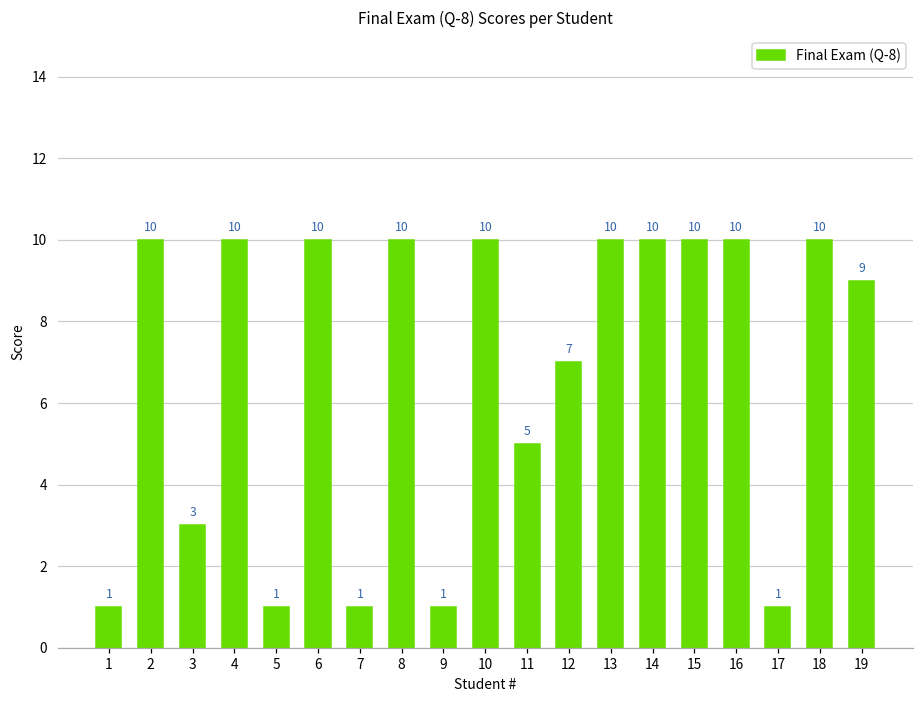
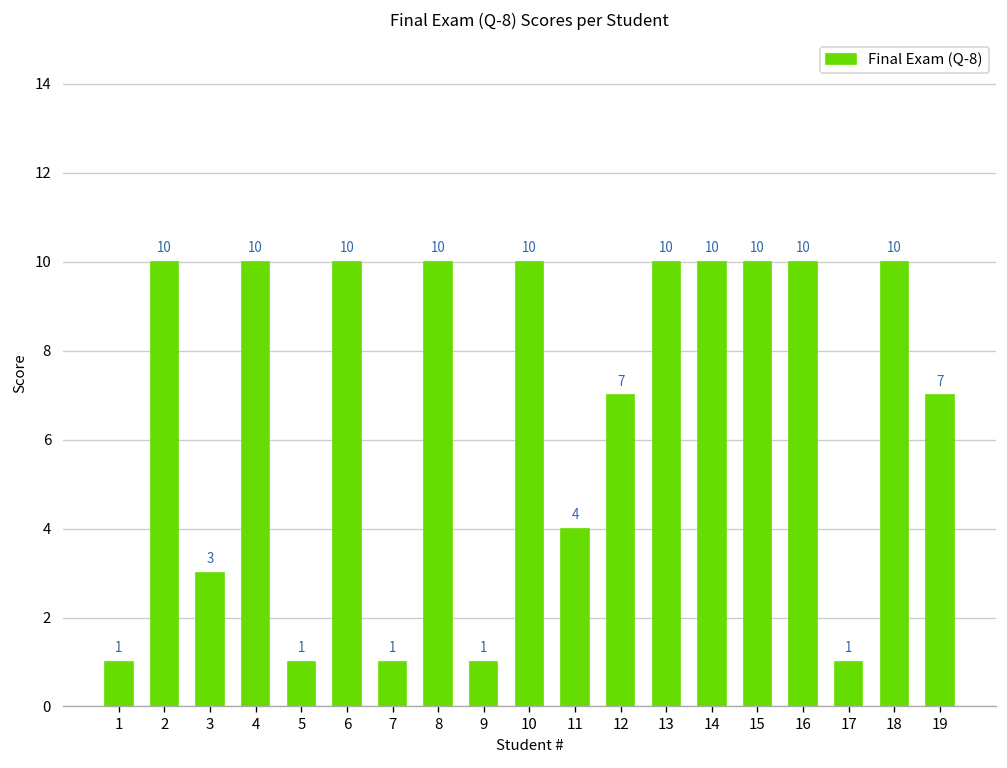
  {
    "1": 1,
    "2": 10,
    "3": 3,
    "4": 10,
    "5": 1,
    "6": 10,
    "7": 1,
    "8": 10,
    "9": 1,
    "10": 10,
-   "11": 5,
+   "11": 4,
    "12": 7,
    "13": 10,
    "14": 10,
    "15": 10,
    "16": 10,
    "17": 1,
    "18": 10,
-   "19": 9
+   "19": 7
  }
